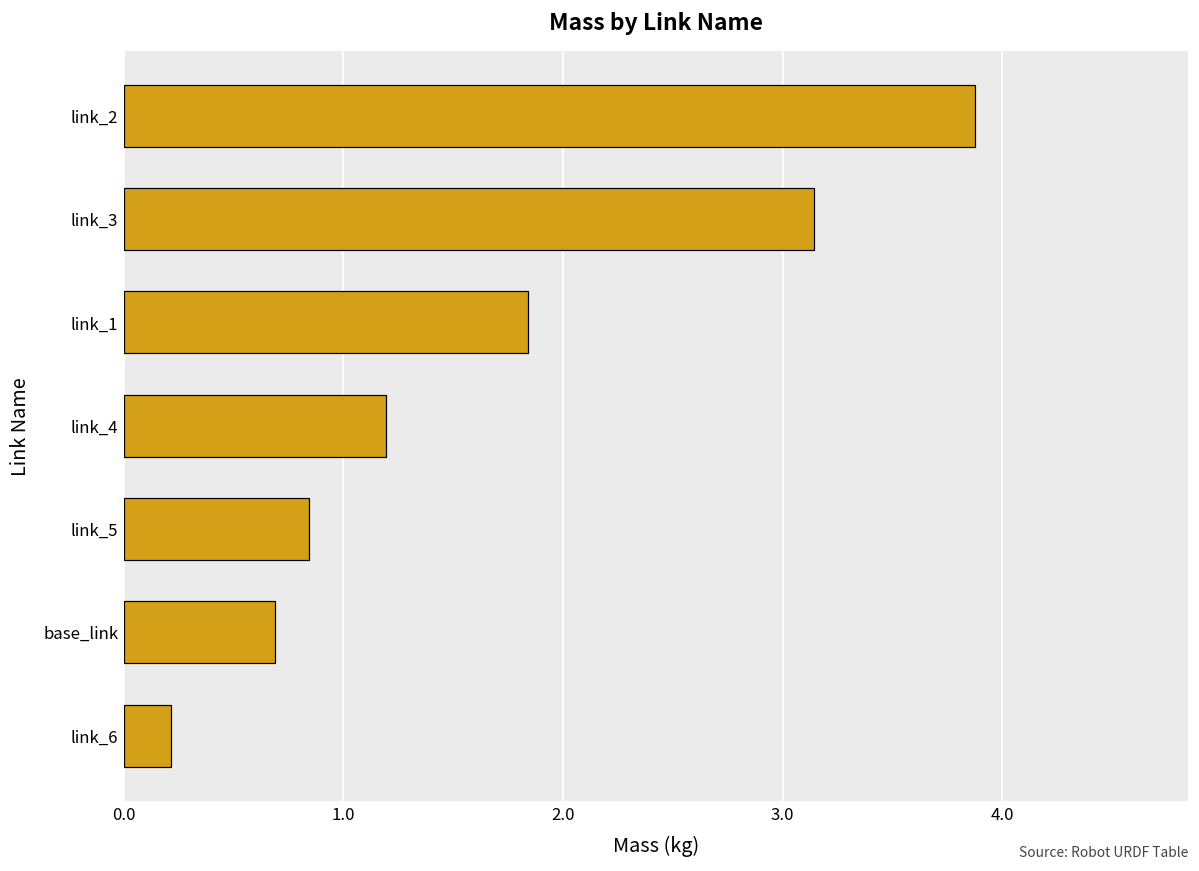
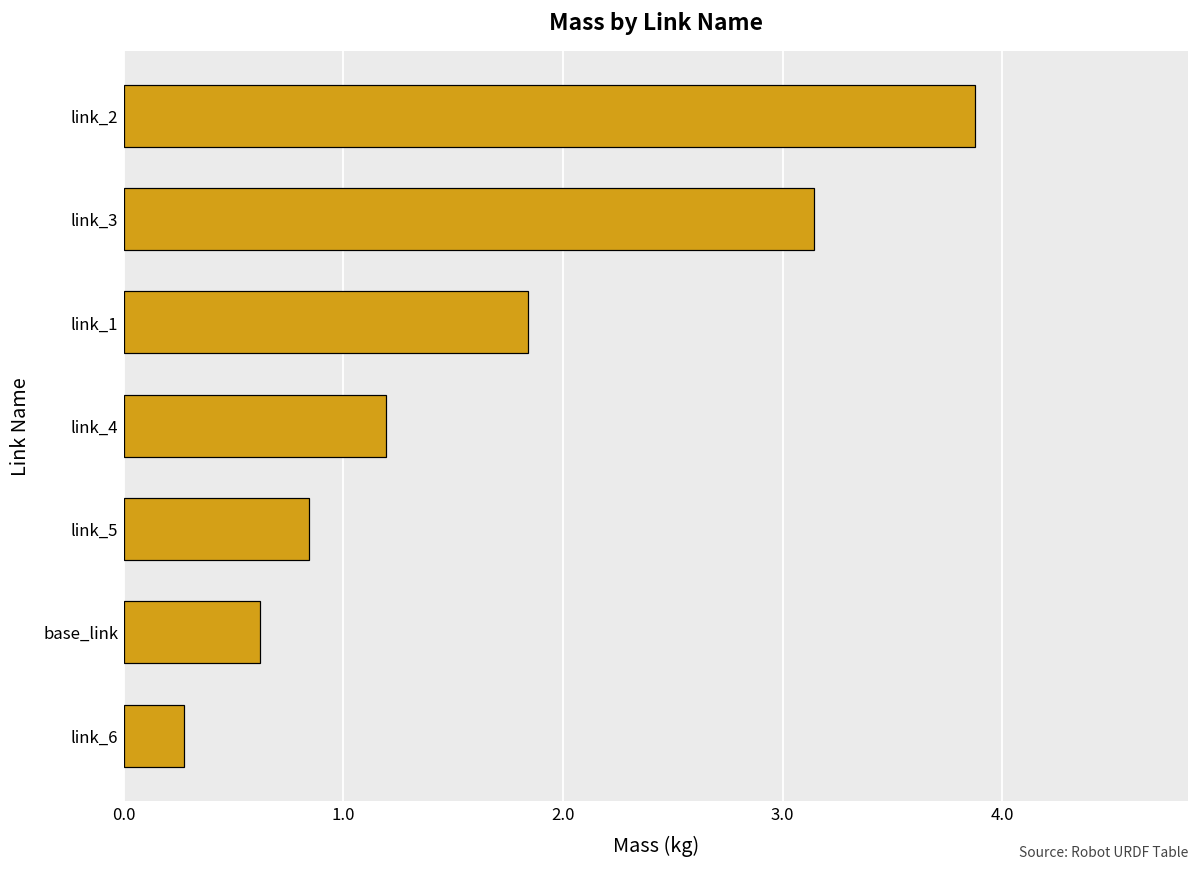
  {
    "link_2": 3.88,
    "link_3": 3.14,
    "link_1": 1.84,
    "link_4": 1.20,
    "link_5": 0.85,
-   "base_link": 0.69,
-   "link_6": 0.22
+   "base_link": 0.62,
+   "link_6": 0.27
  }
